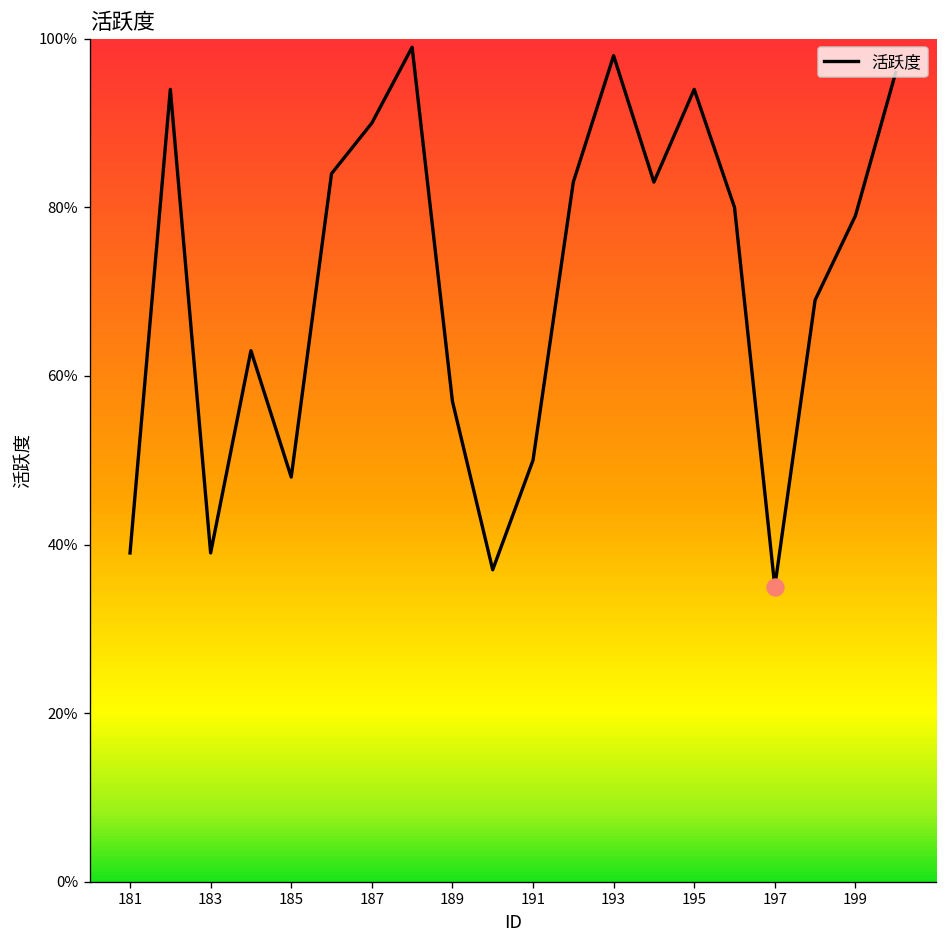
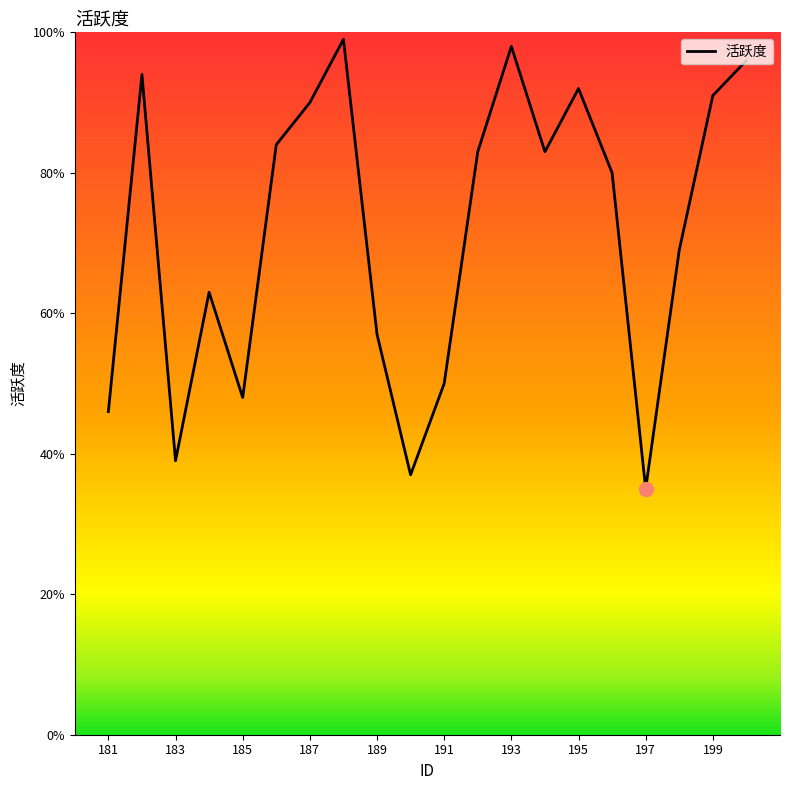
  {
    "活跃度": {
-     "181": "39%",
+     "181": "46%",
      "183": "39%",
      "185": "48%",
      "187": "90%",
      "189": "57%",
      "191": "50%",
      "193": "98%",
-     "195": "94%",
-     "199": "79%"
+     "195": "92%",
+     "199": "91%"
    }
  }
